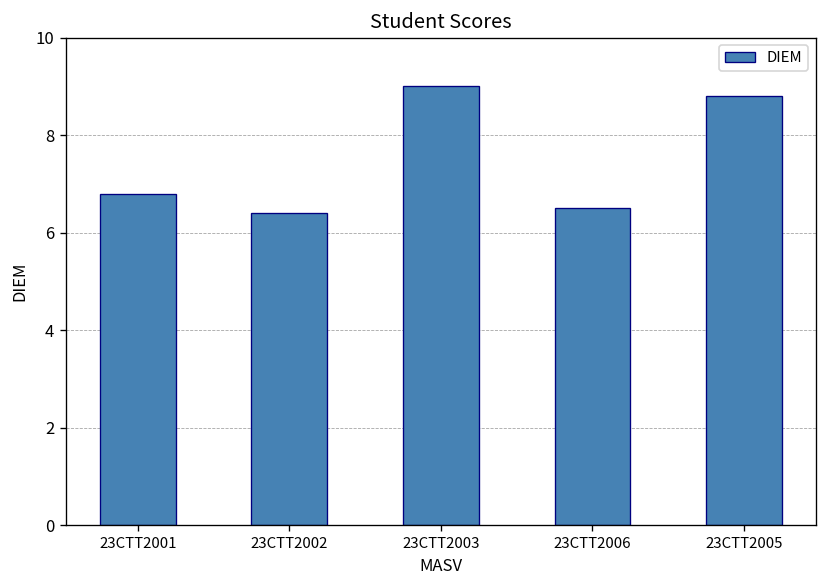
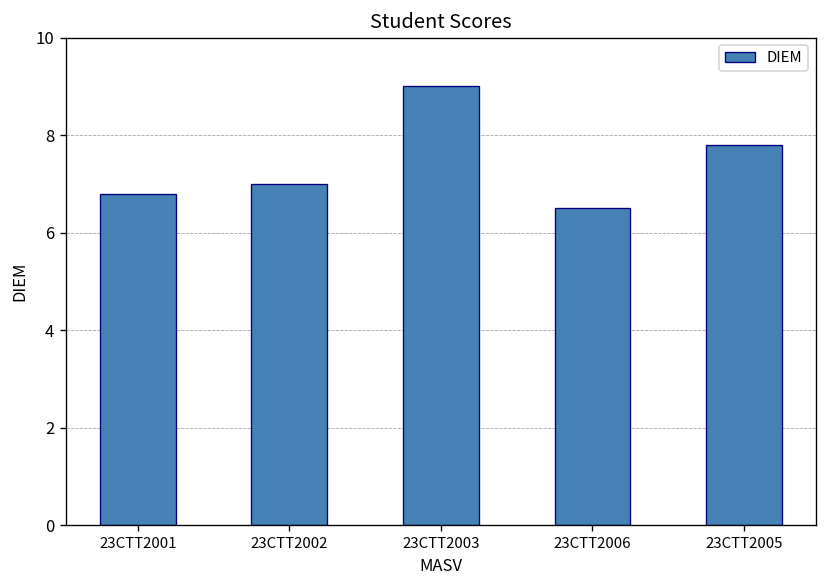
  {
    "23CTT2001": 6.8,
-   "23CTT2002": 6.4,
+   "23CTT2002": 7.0,
    "23CTT2003": 9.0,
    "23CTT2006": 6.5,
-   "23CTT2005": 8.8
+   "23CTT2005": 7.8
  }
